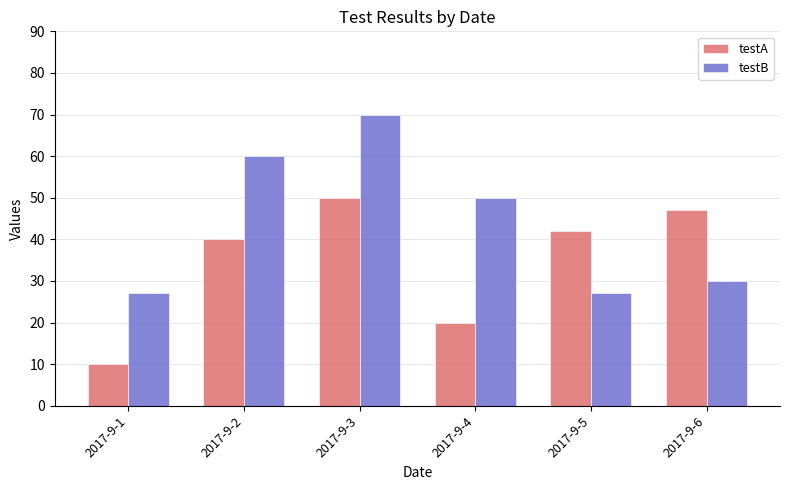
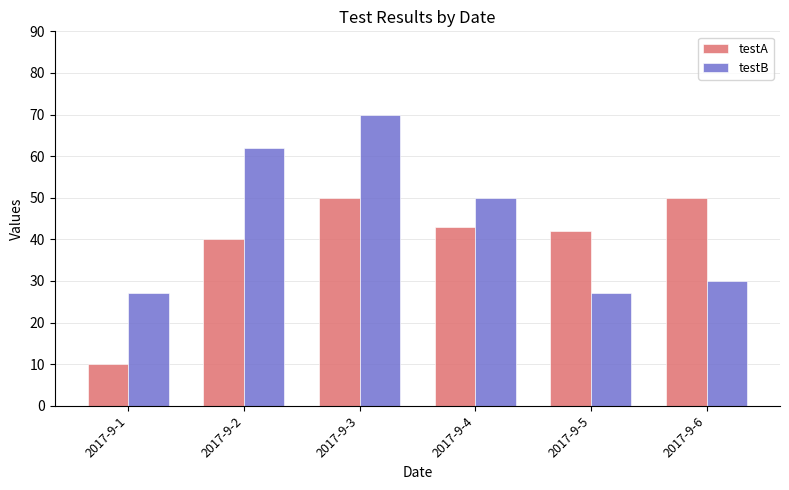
  {
    "testA": {
      "2017-9-1": 10,
      "2017-9-2": 40,
      "2017-9-3": 50,
-     "2017-9-4": 20,
+     "2017-9-4": 43,
      "2017-9-5": 42,
-     "2017-9-6": 47
+     "2017-9-6": 50
    },
    "testB": {
      "2017-9-1": 27,
-     "2017-9-2": 60,
+     "2017-9-2": 62,
      "2017-9-3": 70,
      "2017-9-4": 50,
      "2017-9-5": 27,
      "2017-9-6": 30
    }
  }
